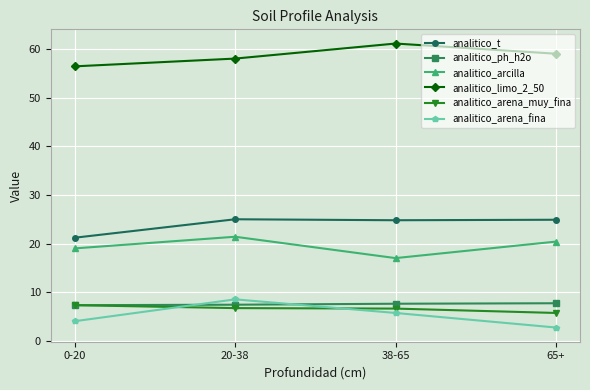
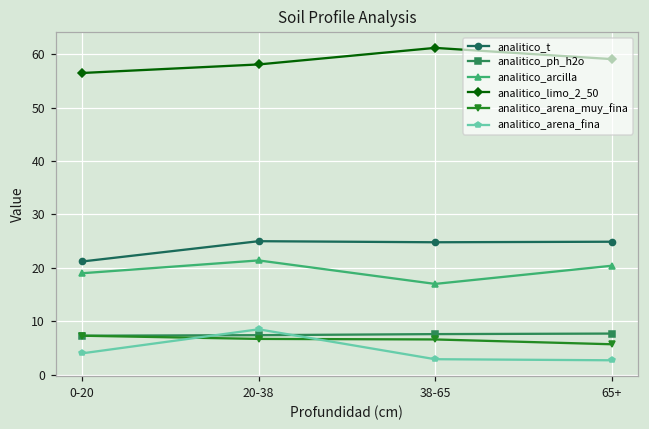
  {
    "analitico_limo_2_50": {
      "0-20": 57,
      "20-38": 58,
      "38-65": 61
    },
    "analitico_arena_fina": {
      "0-20": 4,
      "20-38": 9,
-     "38-65": 6,
+     "38-65": 3,
      "65+": 3
    }
  }
